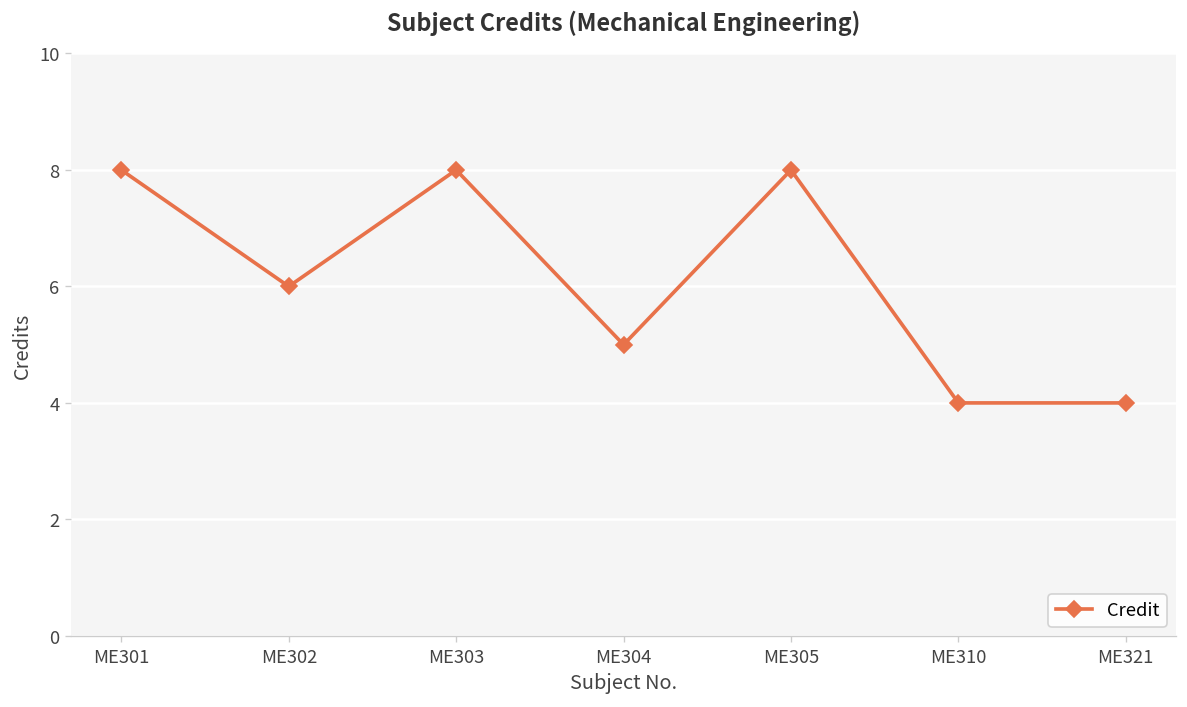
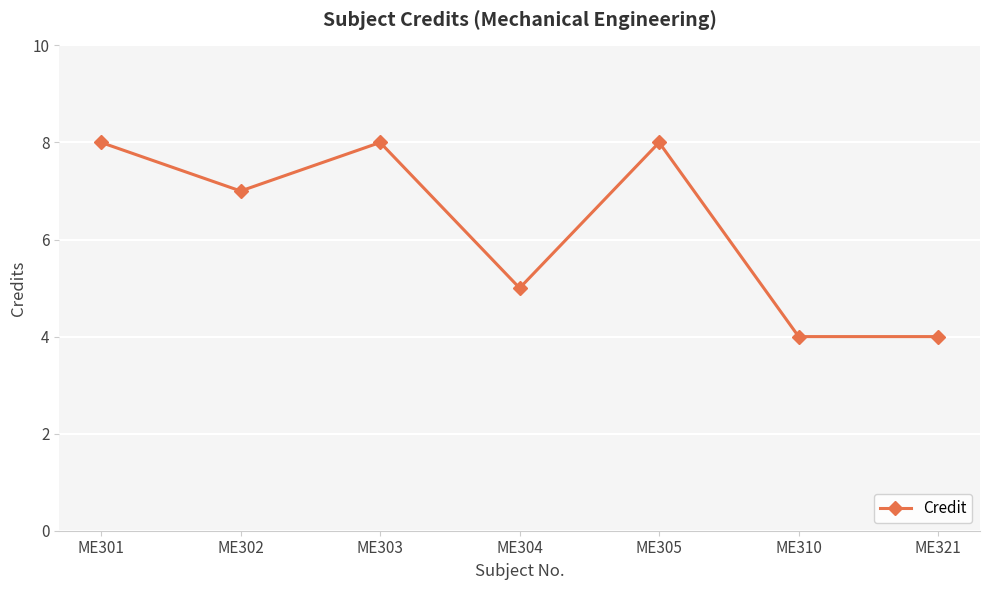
  {
    "ME301": 8,
-   "ME302": 6,
+   "ME302": 7,
    "ME303": 8,
    "ME304": 5,
    "ME305": 8,
    "ME310": 4,
    "ME321": 4
  }
